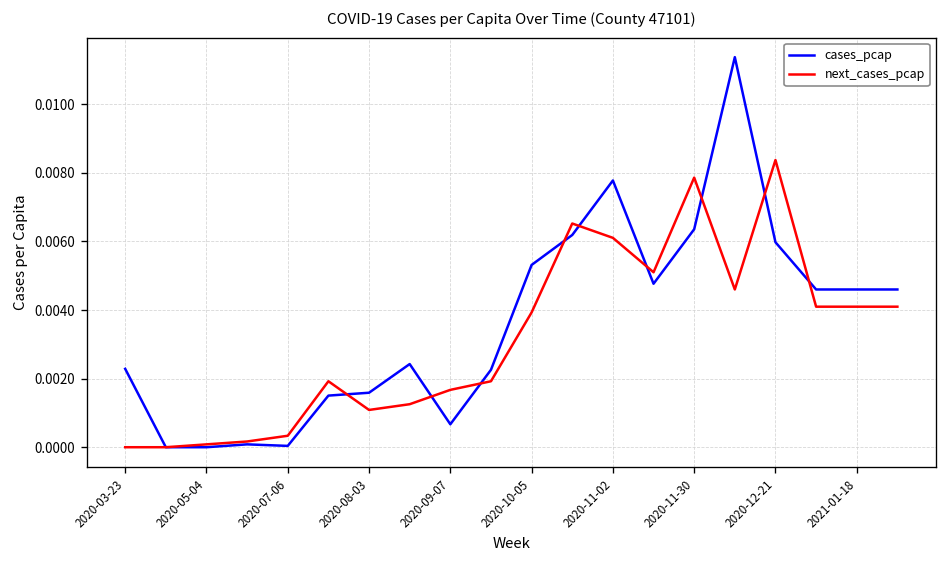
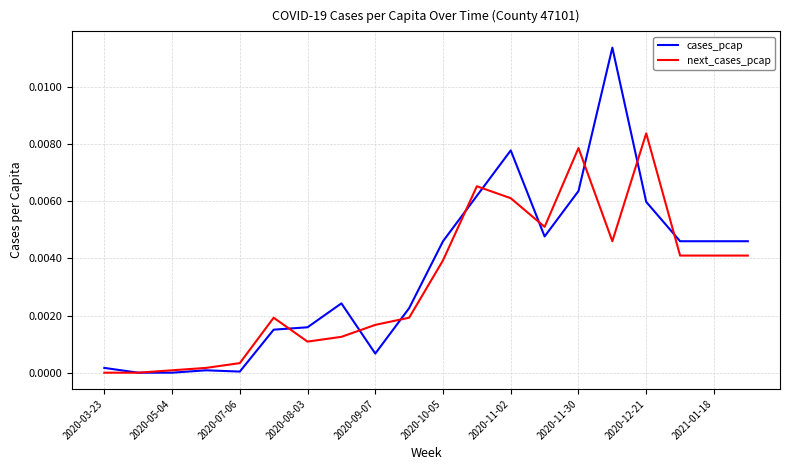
  {
    "cases_pcap": {
-     "2020-03-23": 0.0023,
+     "2020-03-23": 0.0002,
      "2020-07-06": 0.0000,
      "2020-08-03": 0.0016,
      "2020-09-07": 0.0007,
-     "2020-10-05": 0.0053,
+     "2020-10-05": 0.0046,
      "2020-11-02": 0.0078,
      "2020-11-30": 0.0064,
      "2020-12-21": 0.0060,
      "2021-01-18": 0.0046
    },
    "next_cases_pcap": {
      "2020-03-23": 0.0000,
      "2020-07-06": 0.0003,
      "2020-08-03": 0.0011,
      "2020-09-07": 0.0017,
      "2020-10-05": 0.0039,
      "2020-11-02": 0.0061,
      "2020-11-30": 0.0079,
      "2020-12-21": 0.0084,
      "2021-01-18": 0.0041
    }
  }
